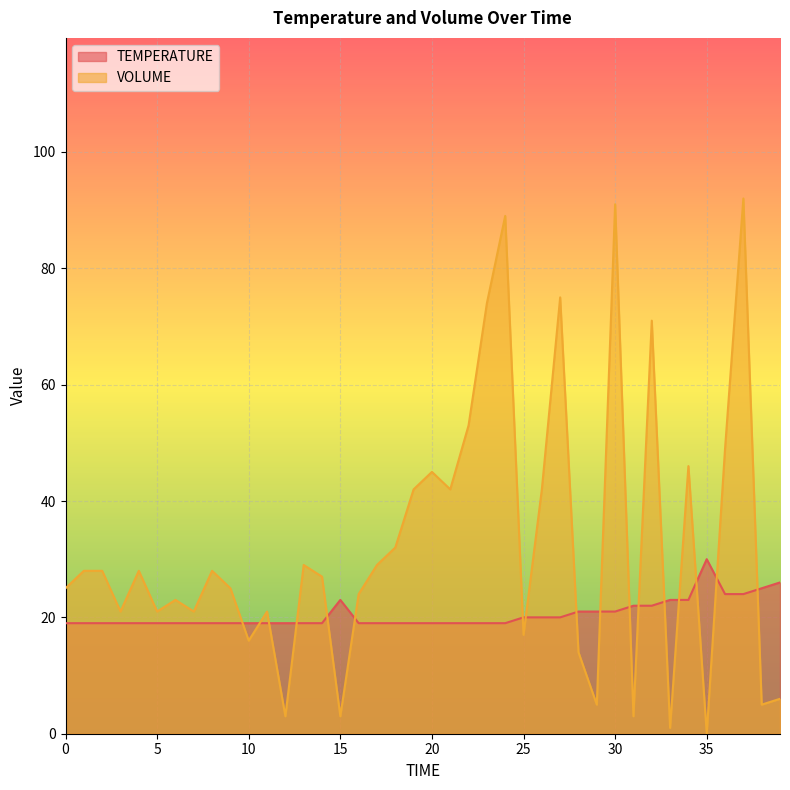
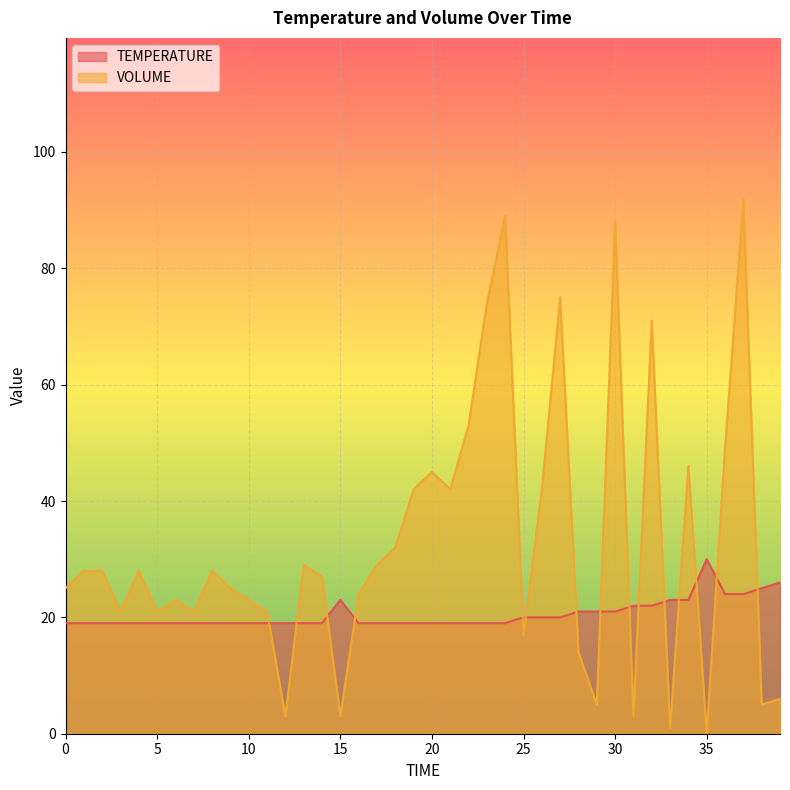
  {
    "TEMPERATURE": {
      "0": 19,
      "5": 19,
      "10": 19,
      "15": 23,
      "20": 19,
      "25": 20,
      "30": 21,
      "35": 30
    },
    "VOLUME": {
      "0": 25,
      "5": 21,
-     "10": 16,
+     "10": 23,
      "15": 3,
      "20": 45,
      "25": 17,
-     "30": 91,
+     "30": 88,
      "35": 0
    }
  }
